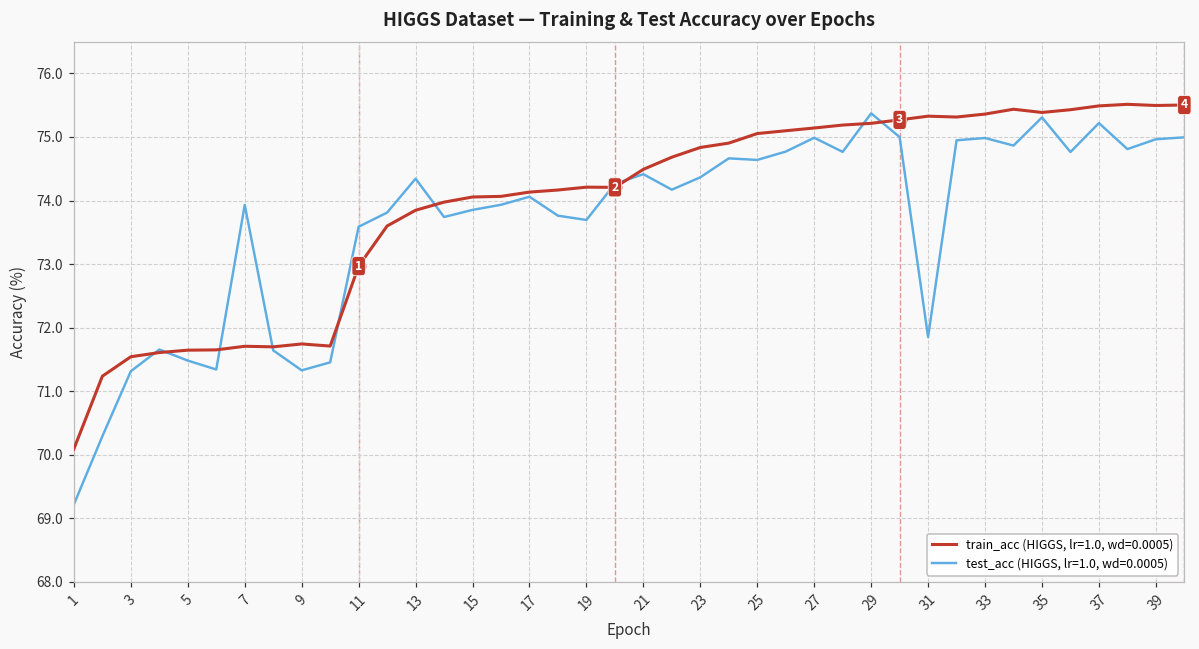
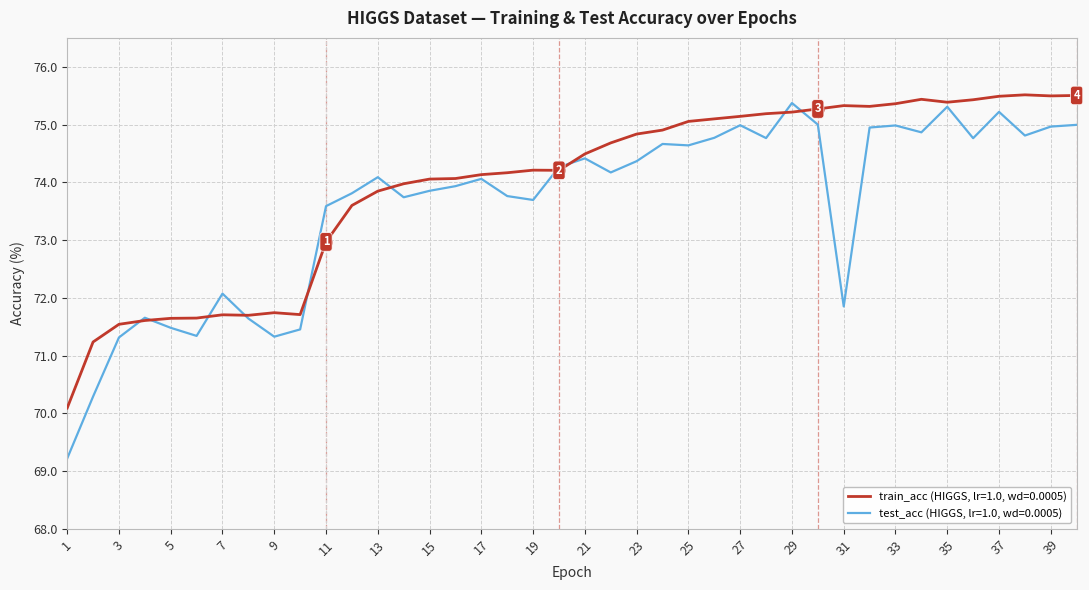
  {
    "test_acc (HIGGS, lr=1.0, wd=0.0005)": {
      "1": 69.2,
      "3": 71.3,
      "5": 71.5,
-     "7": 73.9,
+     "7": 72.1,
      "9": 71.3,
      "11": 73.6,
-     "13": 74.3,
+     "13": 74.1,
      "15": 73.9,
      "17": 74.1,
      "19": 73.7,
      "21": 74.4,
      "23": 74.4,
      "25": 74.6,
      "27": 75.0,
      "29": 75.4,
      "31": 71.9,
      "33": 75.0,
      "35": 75.3,
      "37": 75.2,
      "39": 75.0
    }
  }
